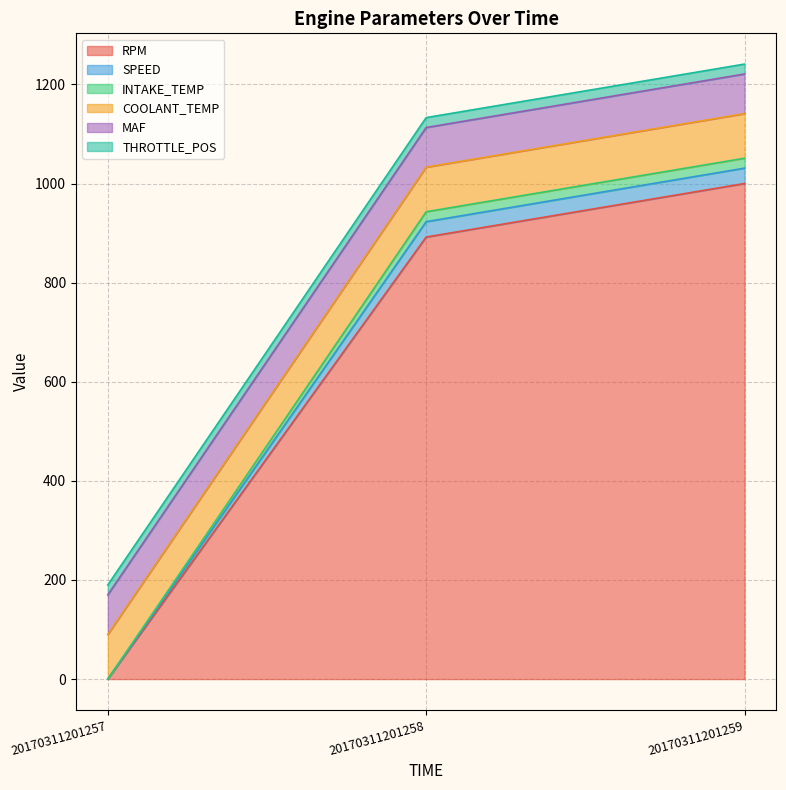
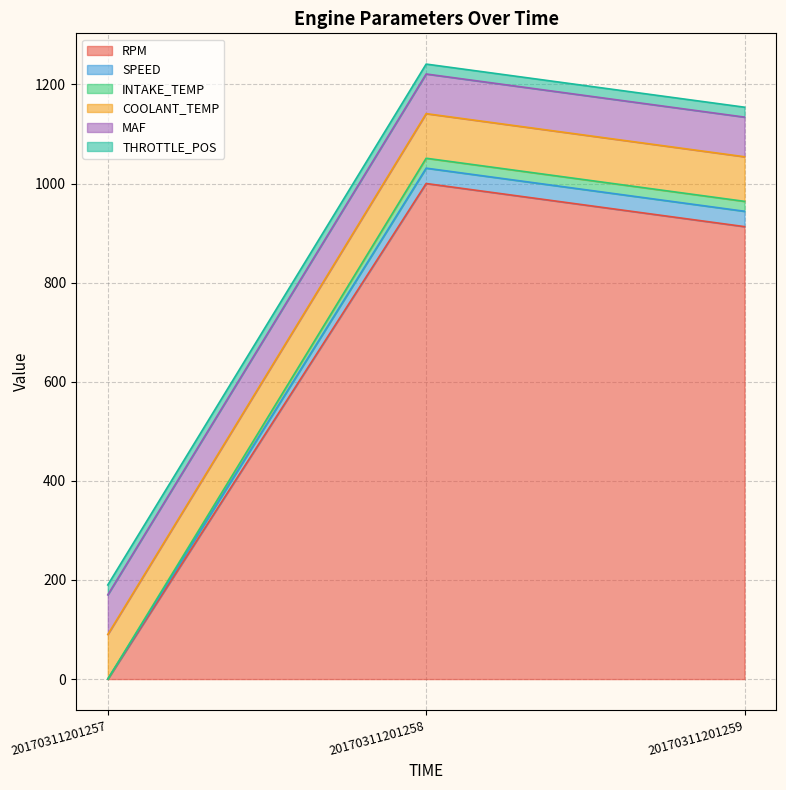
  {
    "RPM": {
-     "20170311201258": 890,
-     "20170311201259": 1000
+     "20170311201258": 1000,
+     "20170311201259": 910
    },
    "SPEED": {
      "20170311201258": 30,
      "20170311201259": 30
    },
    "COOLANT_TEMP": {
      "20170311201257": 90,
      "20170311201258": 90,
      "20170311201259": 90
    },
    "MAF": {
      "20170311201257": 80,
      "20170311201258": 80,
      "20170311201259": 80
    }
  }
